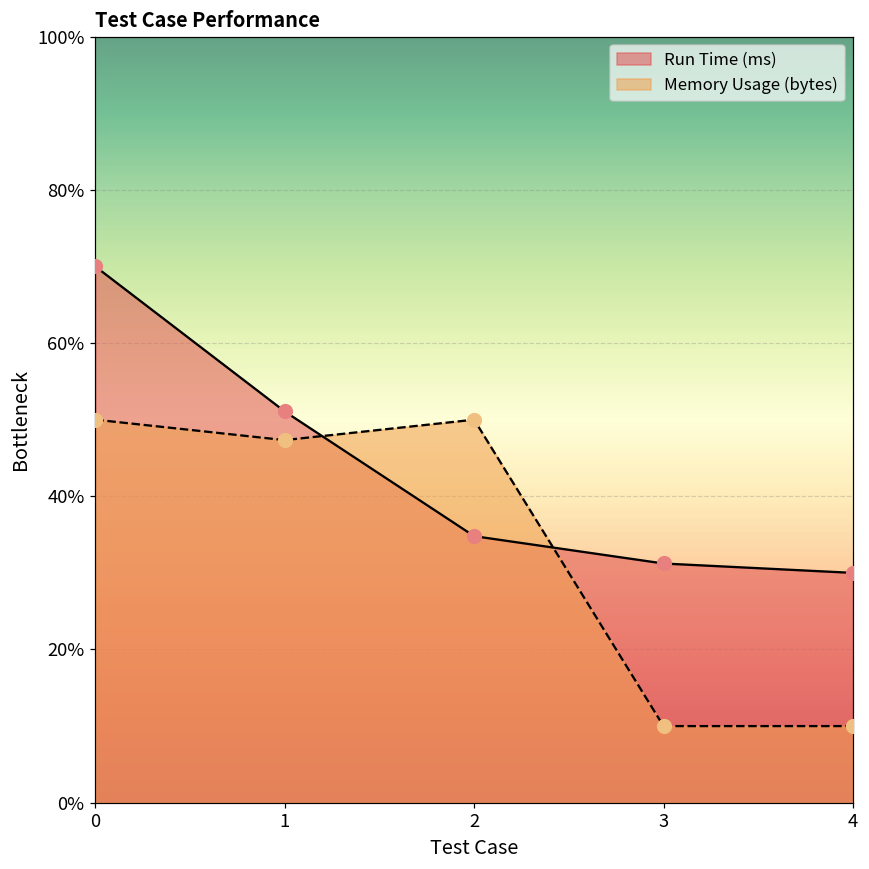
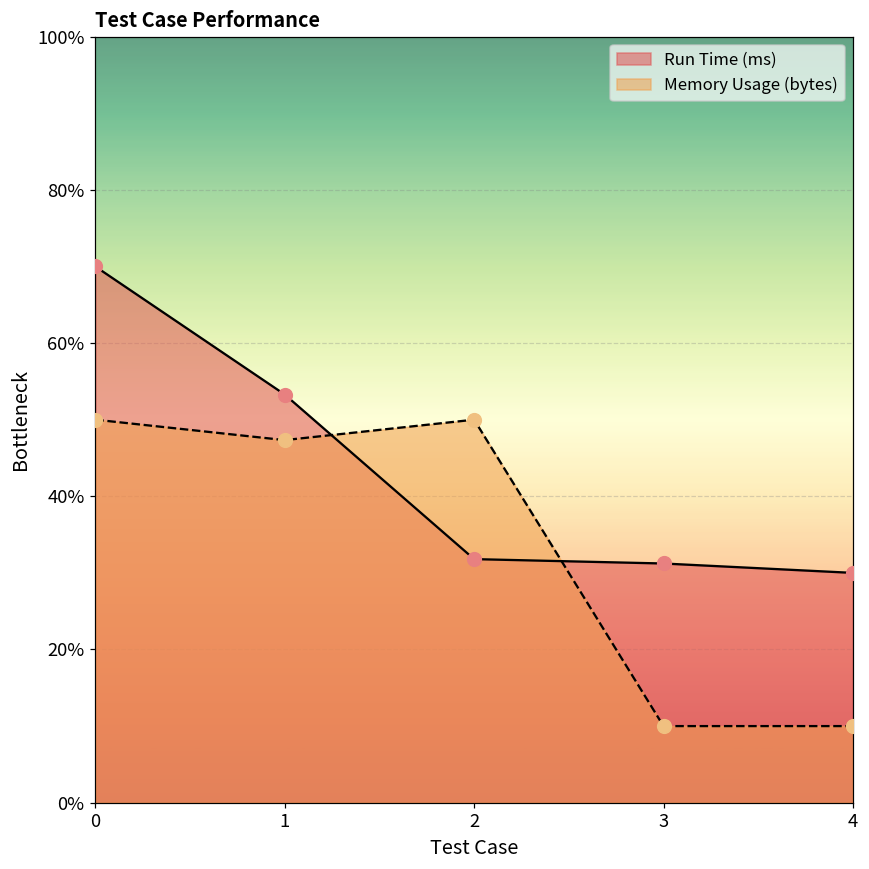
  {
    "Run Time (ms)": {
      "0": "70%",
-     "1": "51%",
-     "2": "35%",
+     "1": "53%",
+     "2": "32%",
      "3": "31%",
      "4": "30%"
    },
    "Memory Usage (bytes)": {
      "0": "50%",
      "1": "47%",
      "2": "50%",
      "3": "10%",
      "4": "10%"
    }
  }
